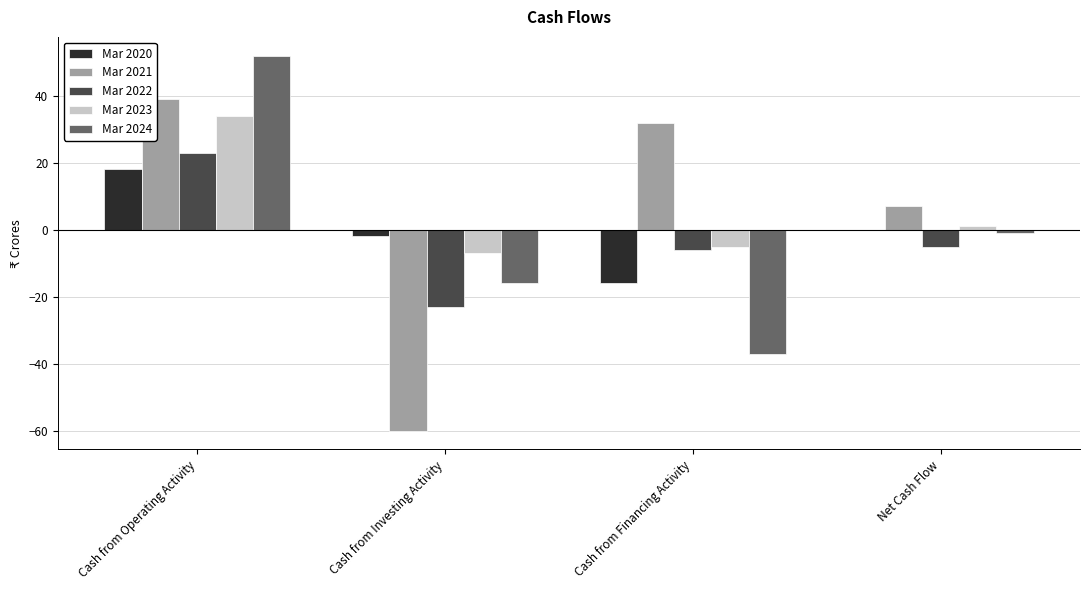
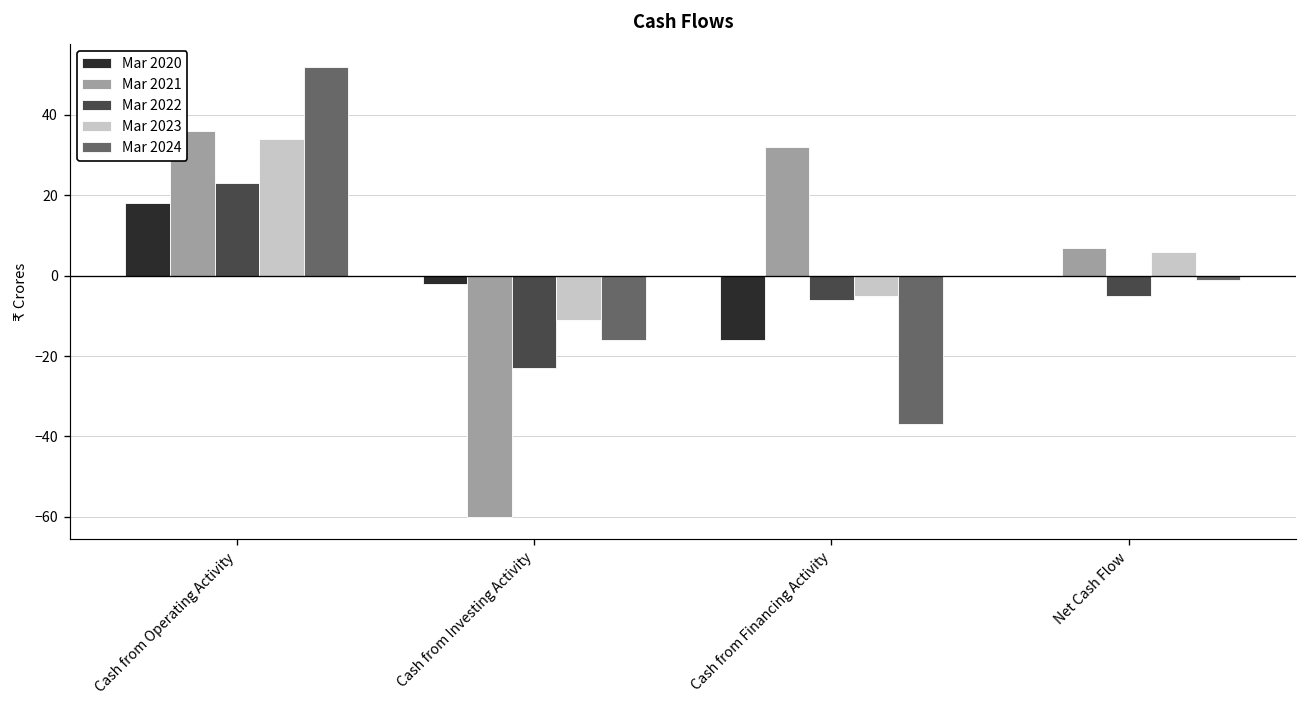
  {
    "Mar 2021": {
-     "Cash from Operating Activity": 39,
+     "Cash from Operating Activity": 36,
      "Cash from Investing Activity": -60,
      "Cash from Financing Activity": 32,
      "Net Cash Flow": 7
    },
    "Mar 2023": {
      "Cash from Operating Activity": 34,
-     "Cash from Investing Activity": -7,
+     "Cash from Investing Activity": -11,
      "Cash from Financing Activity": -5,
-     "Net Cash Flow": 1
+     "Net Cash Flow": 6
    }
  }
